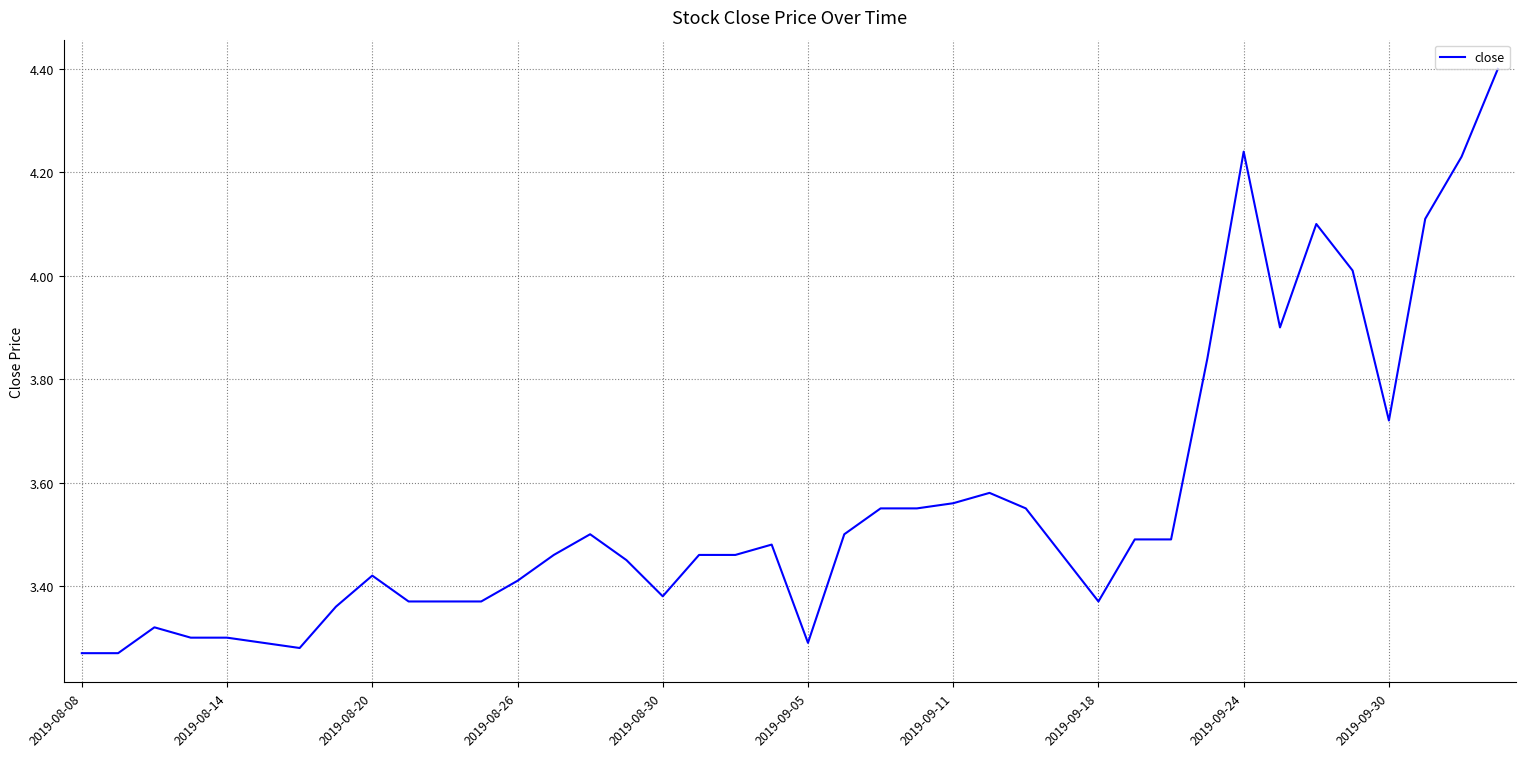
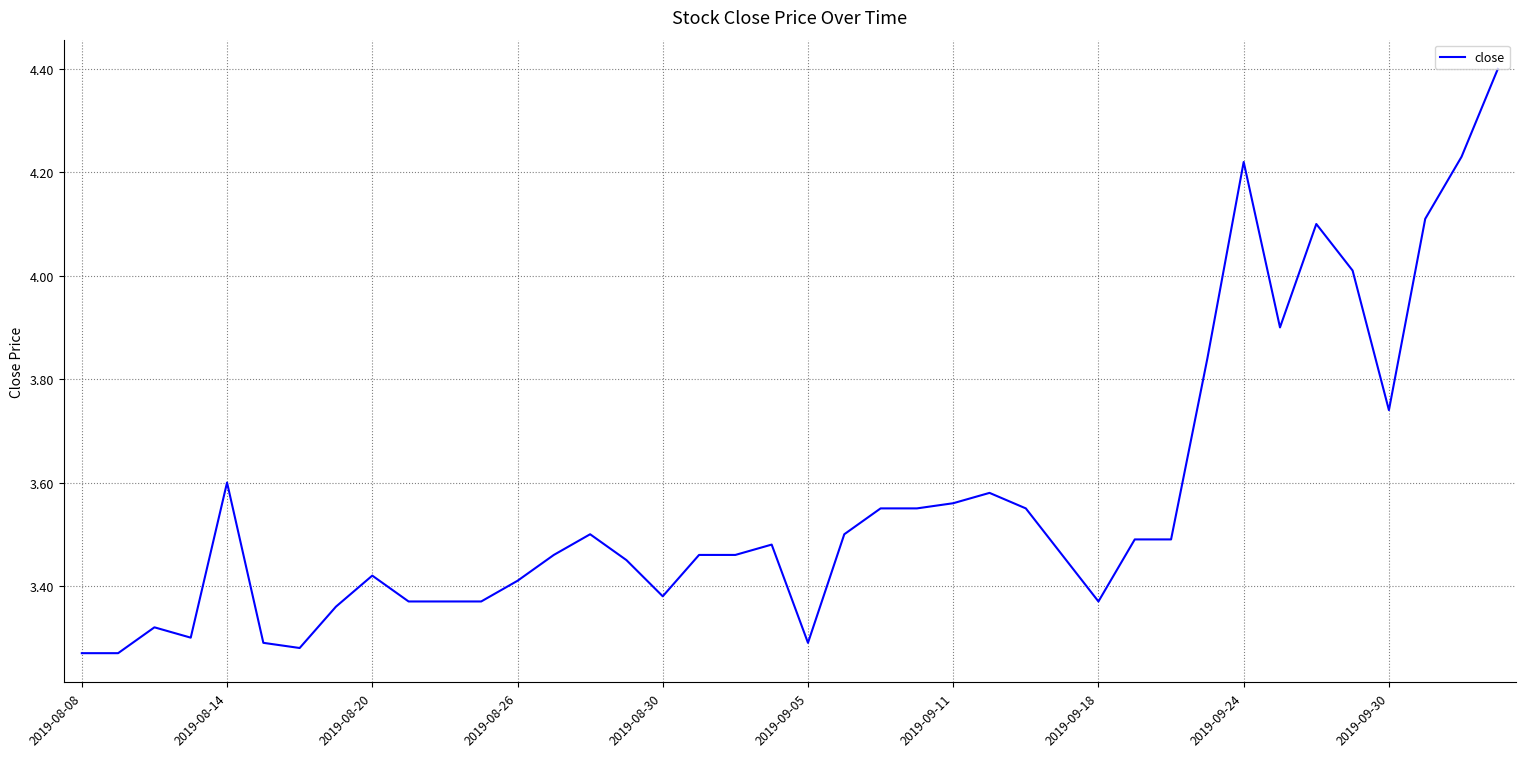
  {
    "2019-08-08": 3.27,
-   "2019-08-14": 3.3,
+   "2019-08-14": 3.6,
    "2019-08-20": 3.42,
    "2019-08-26": 3.41,
    "2019-08-30": 3.38,
    "2019-09-05": 3.29,
    "2019-09-11": 3.56,
    "2019-09-18": 3.37,
-   "2019-09-24": 4.24,
-   "2019-09-30": 3.72
+   "2019-09-24": 4.22,
+   "2019-09-30": 3.74
  }
